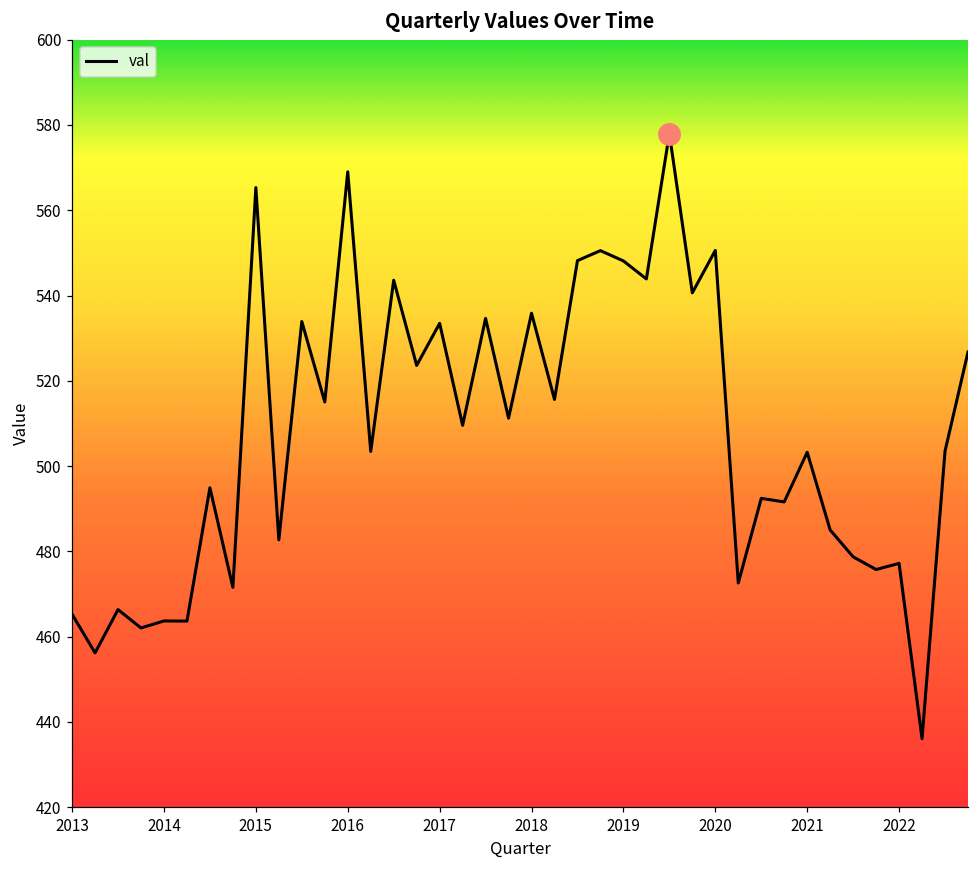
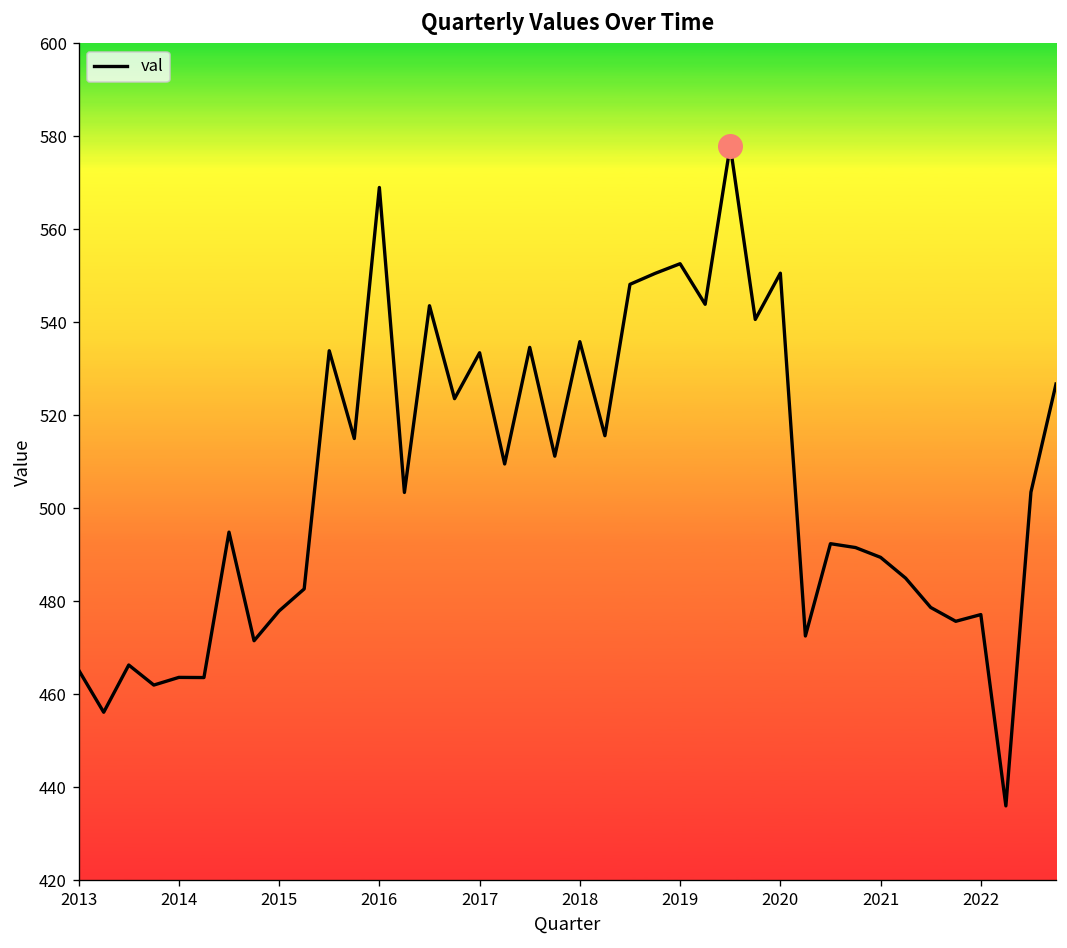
  {
    "val": {
      "2013": 465,
      "2014": 464,
-     "2015": 565,
+     "2015": 478,
      "2016": 569,
      "2017": 533,
      "2018": 536,
-     "2019": 548,
+     "2019": 553,
      "2020": 551,
-     "2021": 503,
+     "2021": 489,
      "2022": 477
    }
  }
